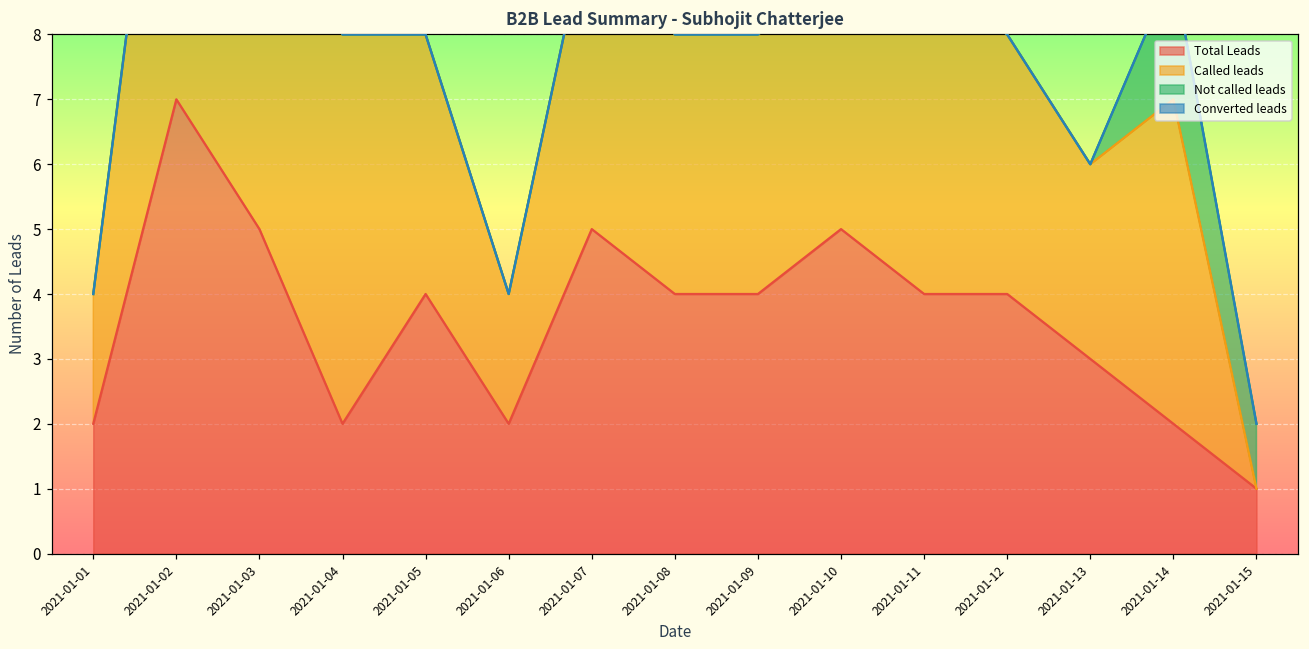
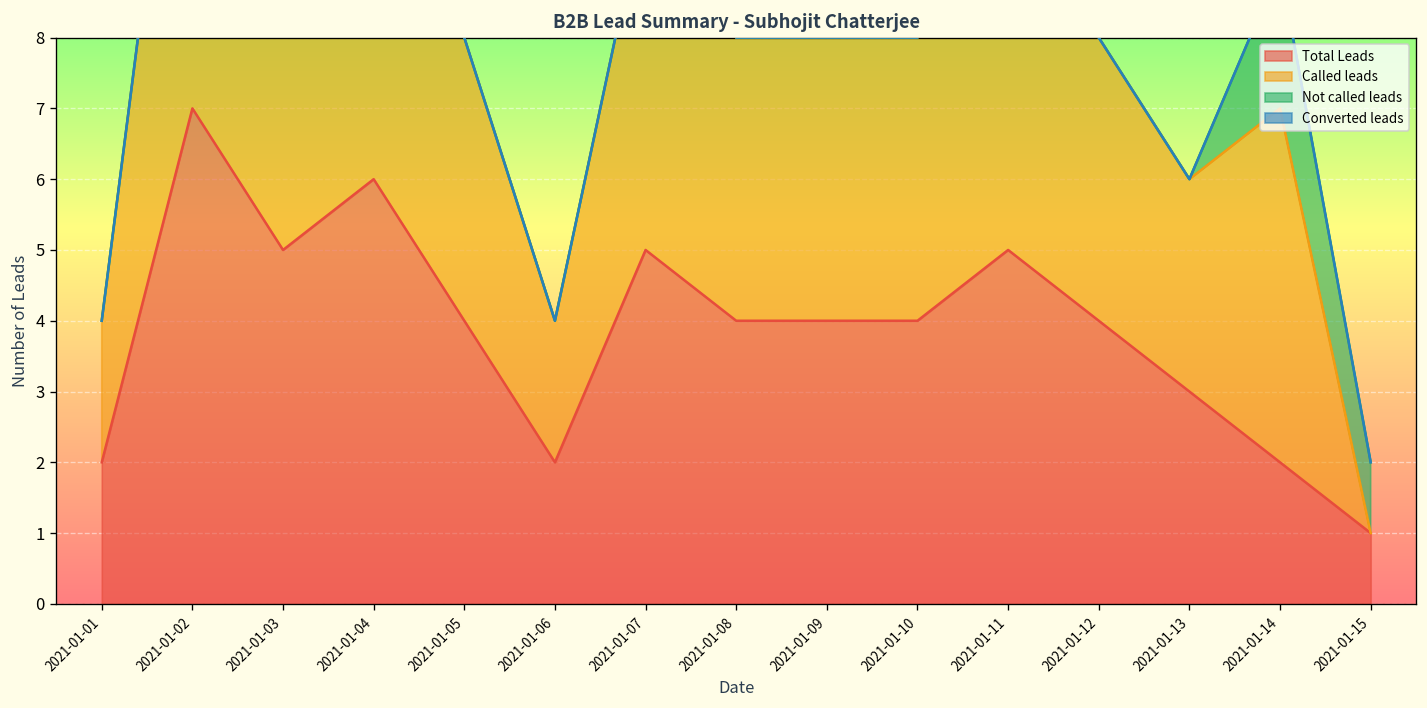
  {
    "Total Leads": {
      "2021-01-01": 2,
      "2021-01-02": 7,
      "2021-01-03": 5,
-     "2021-01-04": 2,
+     "2021-01-04": 6,
      "2021-01-05": 4,
      "2021-01-06": 2,
      "2021-01-07": 5,
      "2021-01-08": 4,
      "2021-01-09": 4,
-     "2021-01-10": 5,
-     "2021-01-11": 4,
+     "2021-01-10": 4,
+     "2021-01-11": 5,
      "2021-01-12": 4,
      "2021-01-13": 3,
      "2021-01-14": 2
    }
  }
